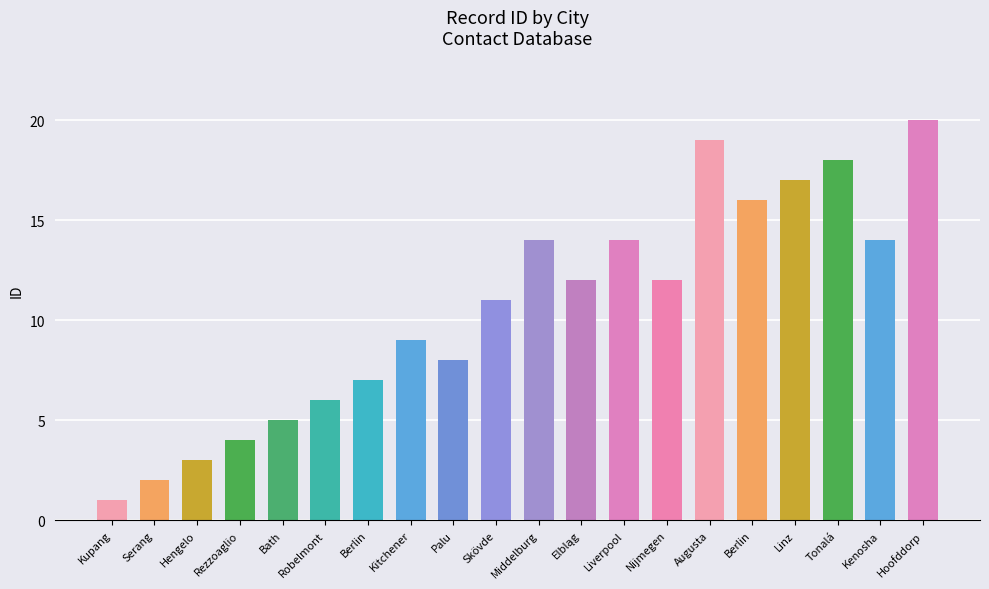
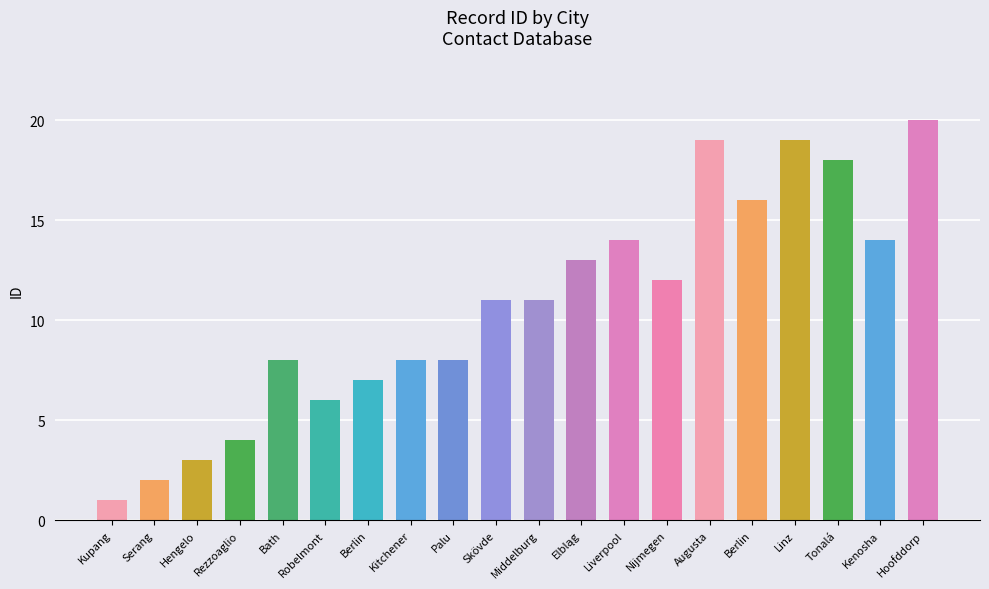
  {
    "Kupang": 1,
    "Serang": 2,
    "Hengelo": 3,
    "Rezzoaglio": 4,
-   "Bath": 5,
+   "Bath": 8,
    "Robelmont": 6,
-   "Kitchener": 9,
+   "Kitchener": 8,
    "Palu": 8,
    "Skövde": 11,
-   "Middelburg": 14,
-   "Elbląg": 12,
+   "Middelburg": 11,
+   "Elbląg": 13,
    "Liverpool": 14,
    "Nijmegen": 12,
    "Augusta": 19,
-   "Linz": 17,
+   "Linz": 19,
    "Tonalá": 18,
    "Kenosha": 14,
    "Hoofddorp": 20
  }
